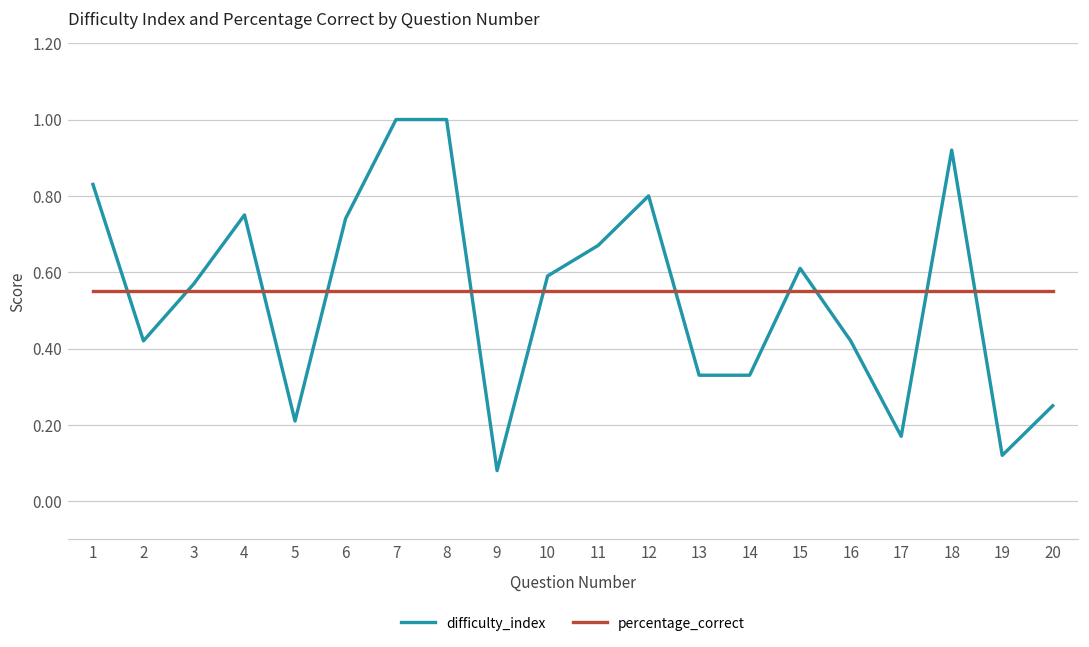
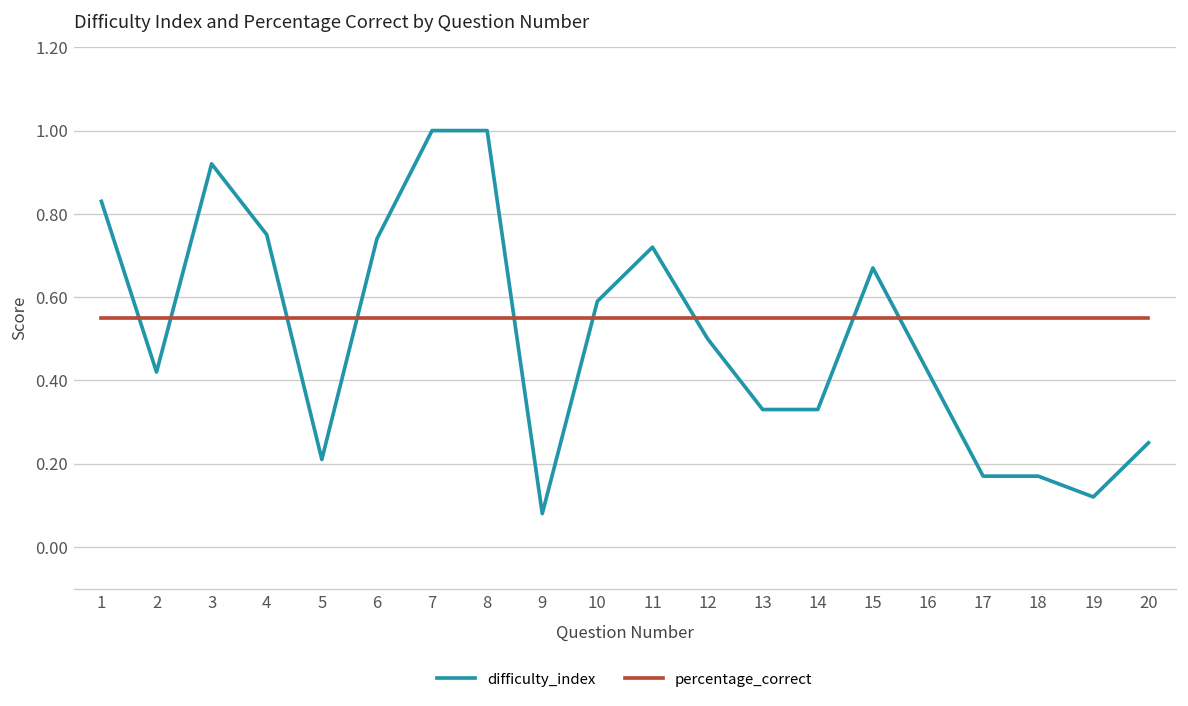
  {
    "difficulty_index": {
      "1": 0.83,
      "2": 0.42,
-     "3": 0.57,
+     "3": 0.92,
      "4": 0.75,
      "5": 0.21,
      "6": 0.74,
      "7": 1.00,
      "8": 1.00,
      "9": 0.08,
      "10": 0.59,
-     "11": 0.67,
-     "12": 0.8,
+     "11": 0.72,
+     "12": 0.5,
      "13": 0.33,
      "14": 0.33,
-     "15": 0.61,
+     "15": 0.67,
      "16": 0.42,
      "17": 0.17,
-     "18": 0.92,
+     "18": 0.17,
      "19": 0.12,
      "20": 0.25
    },
    "percentage_correct": {
      "1": 0.55,
      "2": 0.55,
      "3": 0.55,
      "4": 0.55,
      "5": 0.55,
      "6": 0.55,
      "7": 0.55,
      "8": 0.55,
      "9": 0.55,
      "10": 0.55,
      "11": 0.55,
      "12": 0.55,
      "13": 0.55,
      "14": 0.55,
      "15": 0.55,
      "16": 0.55,
      "17": 0.55,
      "18": 0.55,
      "19": 0.55,
      "20": 0.55
    }
  }
